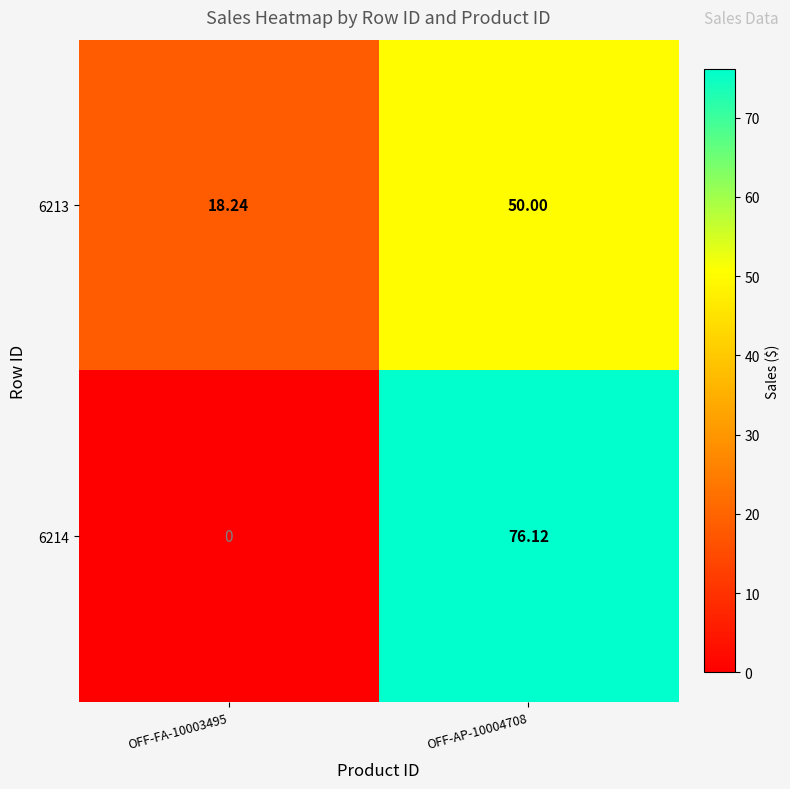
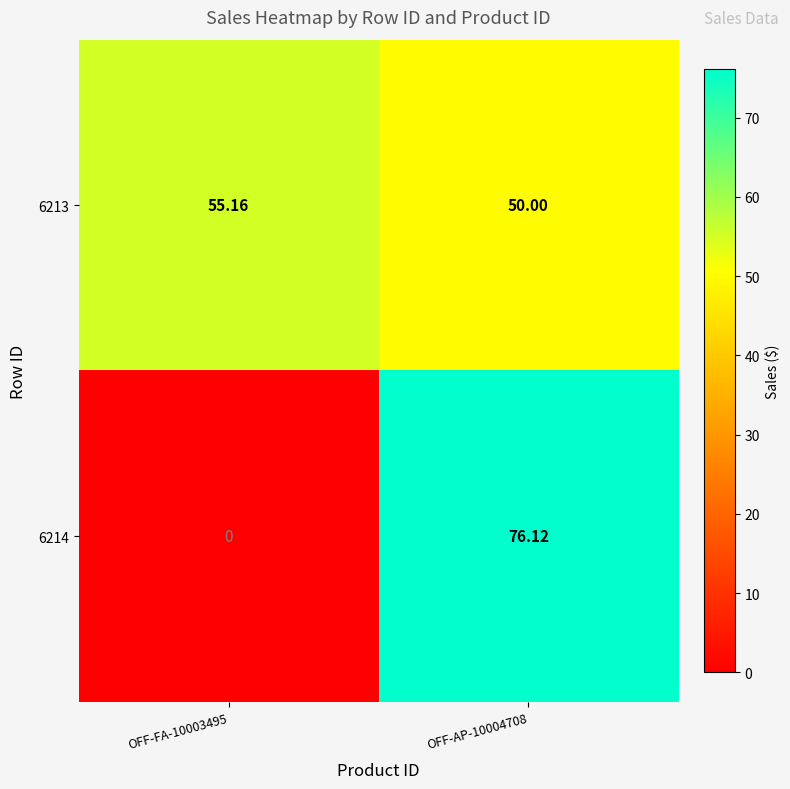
  {
    "6213": {
-     "OFF-FA-10003495": 18.24,
+     "OFF-FA-10003495": 55.16,
      "OFF-AP-10004708": 50.00
    },
    "6214": {
      "OFF-FA-10003495": 0,
      "OFF-AP-10004708": 76.12
    }
  }
